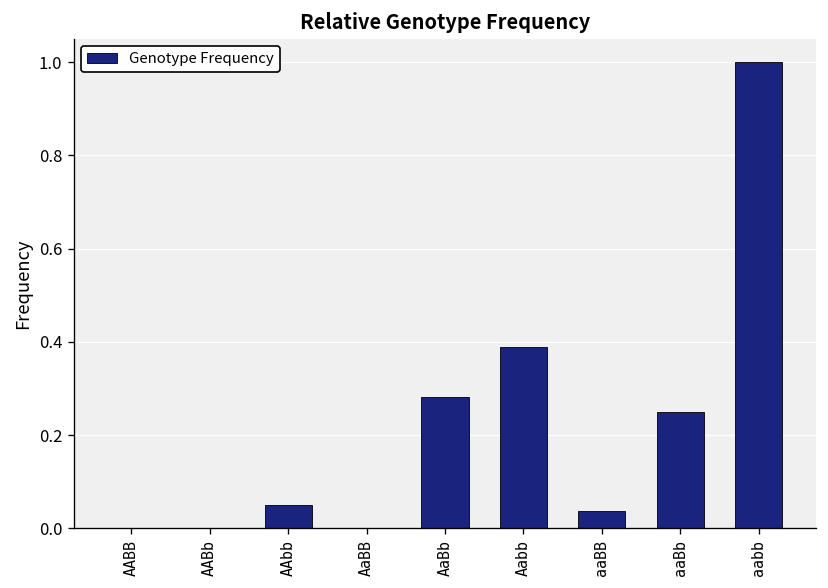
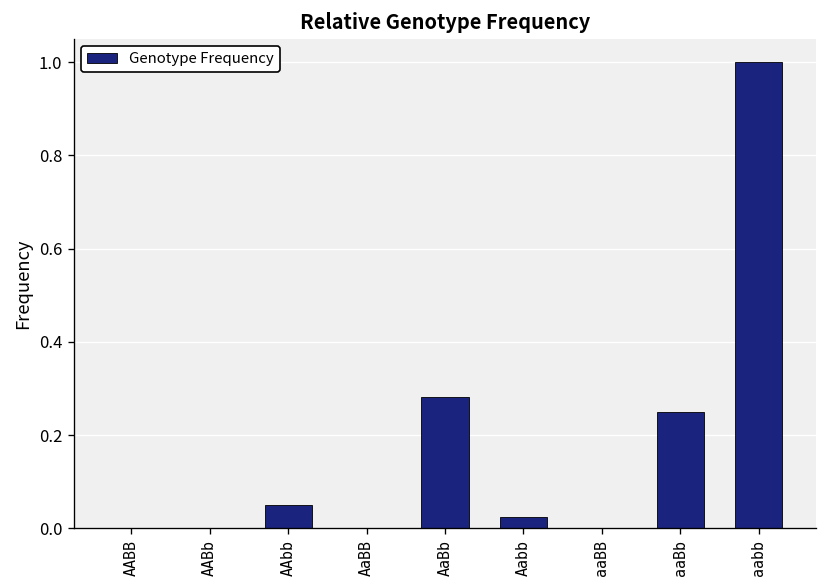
  {
    "AAbb": 0.05,
    "AaBb": 0.28,
-   "Aabb": 0.39,
-   "aaBB": 0.04,
+   "Aabb": 0.02,
+   "aaBB": 0.00,
    "aaBb": 0.25,
    "aabb": 1.00
  }
